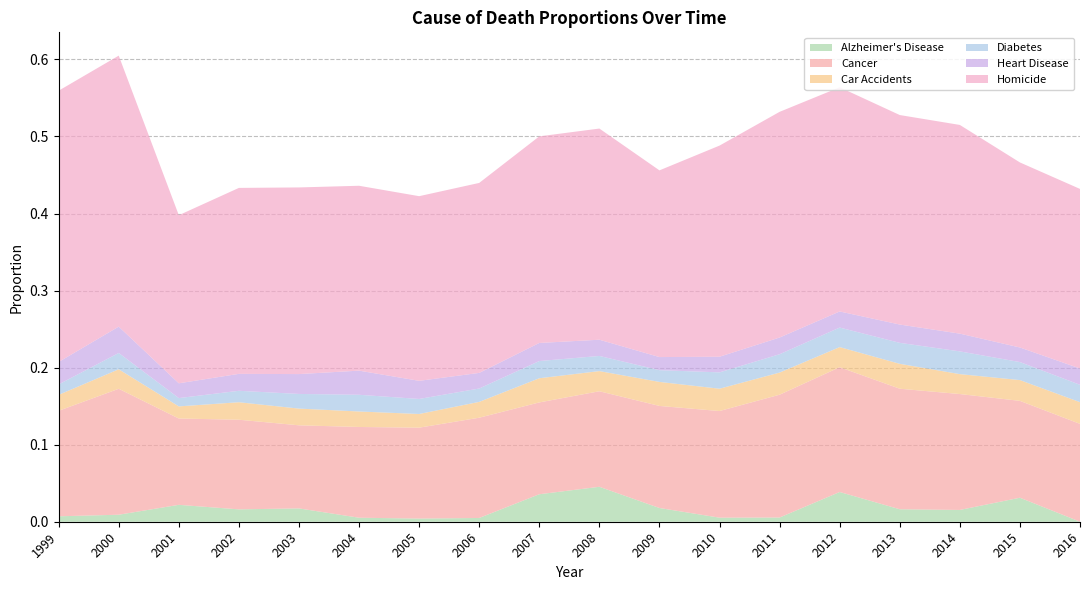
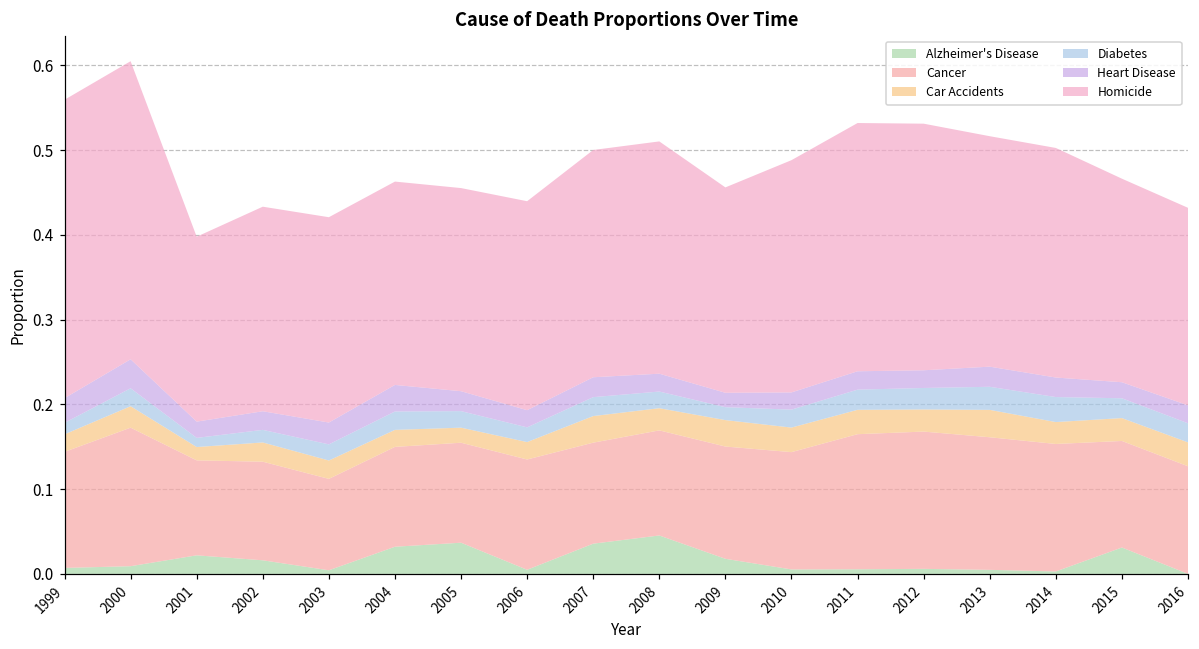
  {
    "Alzheimer's Disease": {
      "1999": 0.01,
      "2000": 0.01,
      "2001": 0.02,
      "2002": 0.02,
-     "2003": 0.02,
-     "2004": 0.01,
-     "2005": 0.00,
+     "2003": 0.00,
+     "2004": 0.03,
+     "2005": 0.04,
      "2006": 0.00,
      "2007": 0.04,
      "2008": 0.05,
      "2009": 0.02,
      "2010": 0.01,
      "2011": 0.01,
-     "2012": 0.04,
-     "2013": 0.02,
-     "2014": 0.02,
+     "2012": 0.01,
+     "2013": 0.00,
+     "2014": 0.00,
      "2015": 0.03
    }
  }
